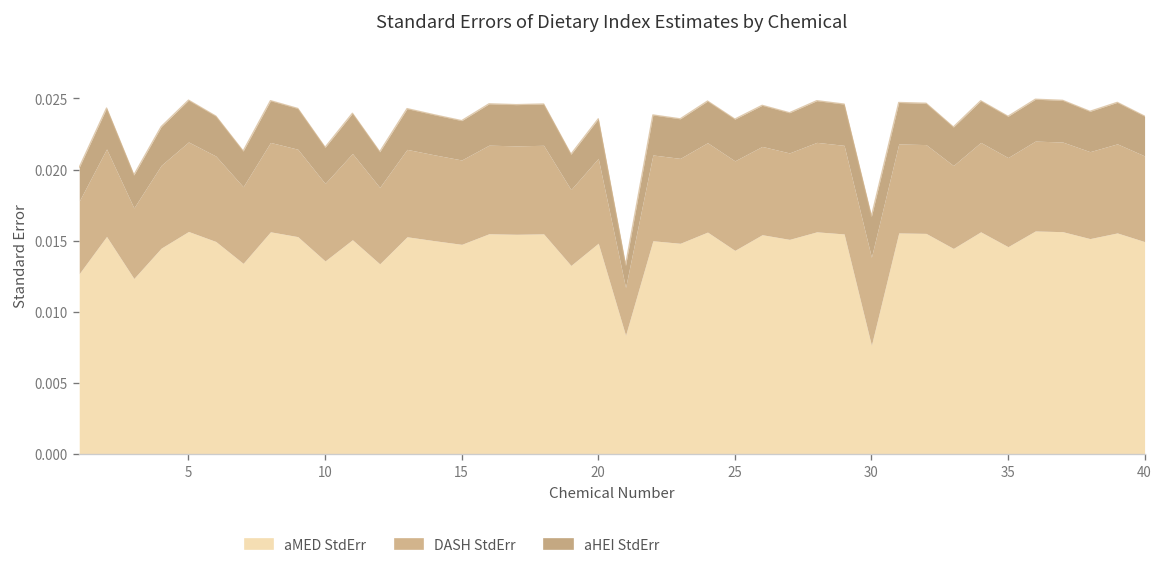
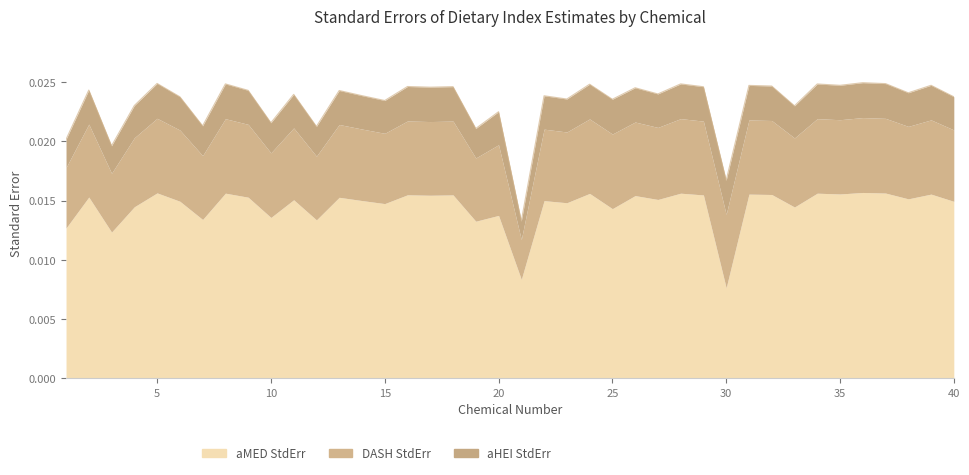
  {
    "aMED StdErr": {
-     "20": 0.0148,
-     "35": 0.0146
+     "20": 0.0137,
+     "35": 0.0156
    }
  }
